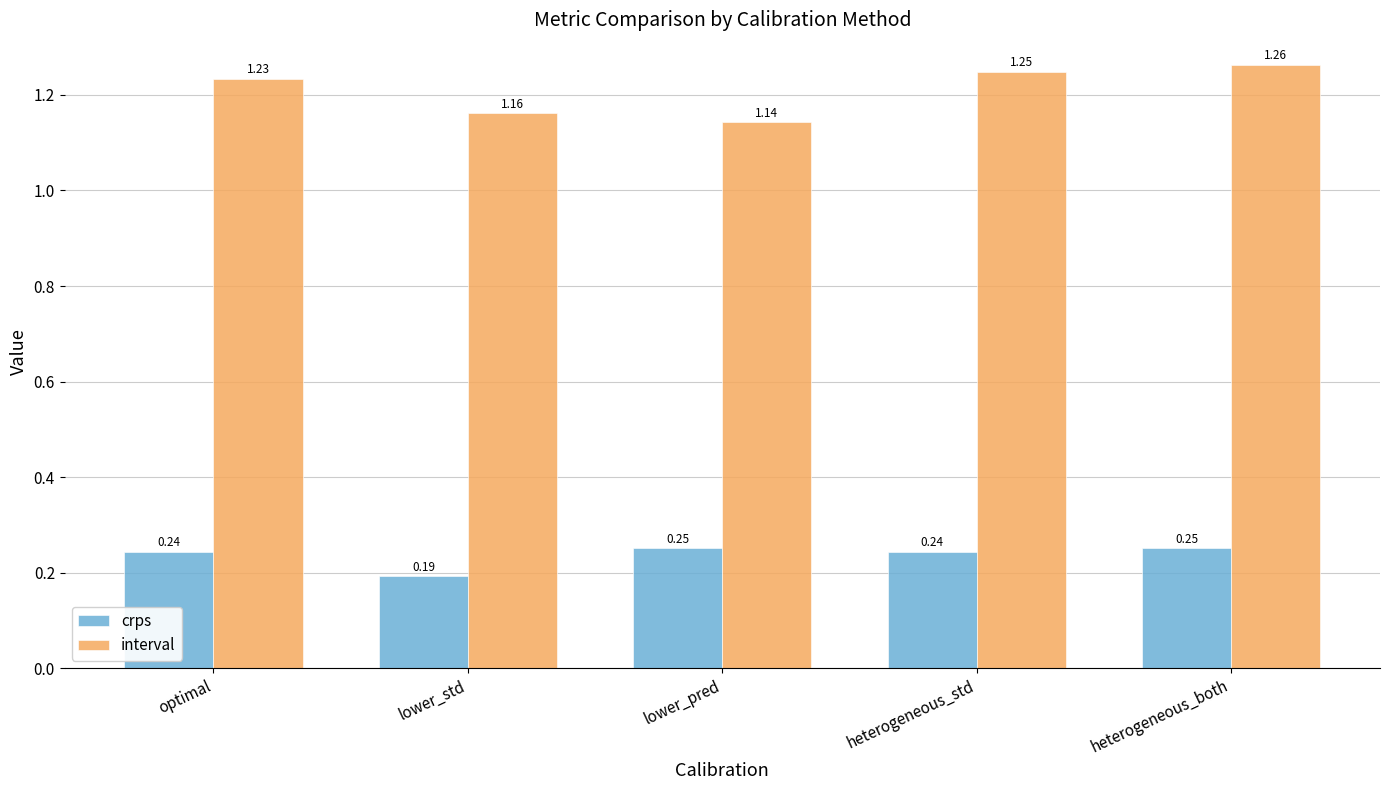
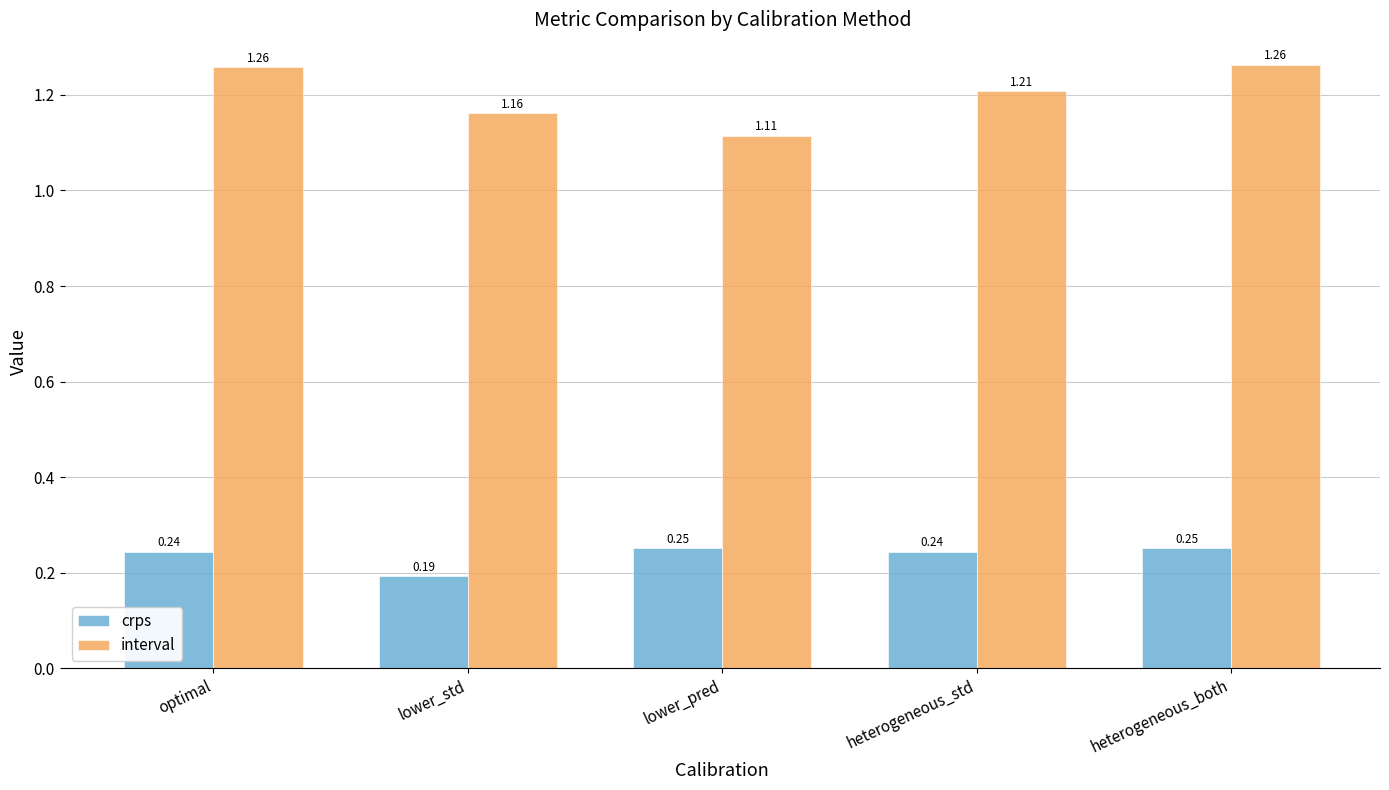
  {
    "crps": {
      "optimal": 0.24,
      "lower_std": 0.19,
      "lower_pred": 0.25,
      "heterogeneous_std": 0.24,
      "heterogeneous_both": 0.25
    },
    "interval": {
-     "optimal": 1.23,
+     "optimal": 1.26,
      "lower_std": 1.16,
-     "lower_pred": 1.14,
-     "heterogeneous_std": 1.25,
+     "lower_pred": 1.11,
+     "heterogeneous_std": 1.21,
      "heterogeneous_both": 1.26
    }
  }
